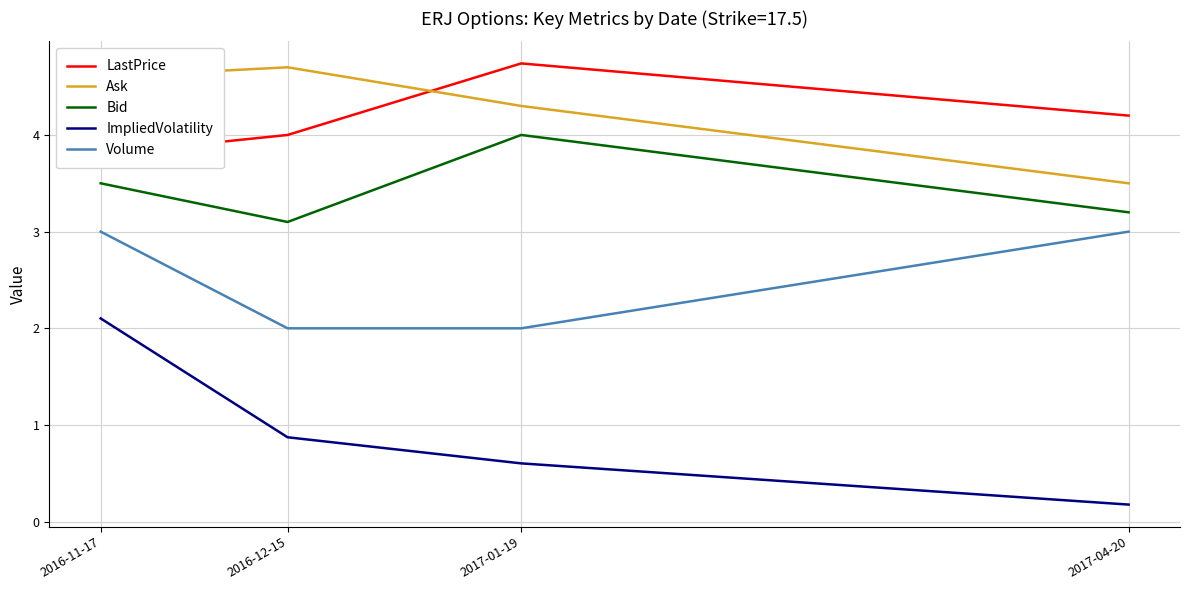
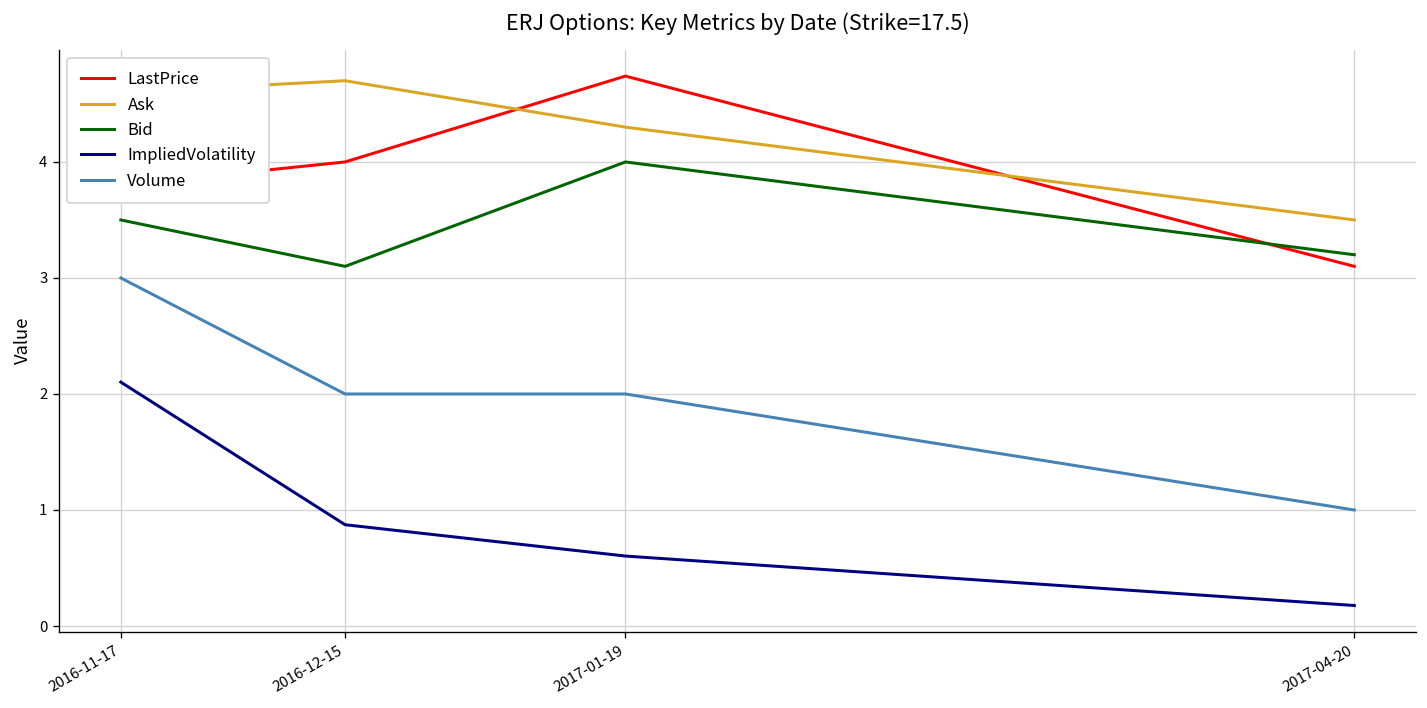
  {
    "LastPrice": {
      "2016-12-15": 4.0,
      "2017-01-19": 4.7,
-     "2017-04-20": 4.2
+     "2017-04-20": 3.1
    },
    "Ask": {
      "2016-12-15": 4.7,
      "2017-01-19": 4.3,
      "2017-04-20": 3.5
    },
    "Bid": {
      "2016-11-17": 3.5,
      "2016-12-15": 3.1,
      "2017-01-19": 4.0,
      "2017-04-20": 3.2
    },
    "ImpliedVolatility": {
      "2016-11-17": 2.1,
      "2016-12-15": 0.9,
      "2017-01-19": 0.6,
      "2017-04-20": 0.2
    },
    "Volume": {
      "2016-11-17": 3,
      "2016-12-15": 2,
      "2017-01-19": 2,
-     "2017-04-20": 3
+     "2017-04-20": 1
    }
  }
